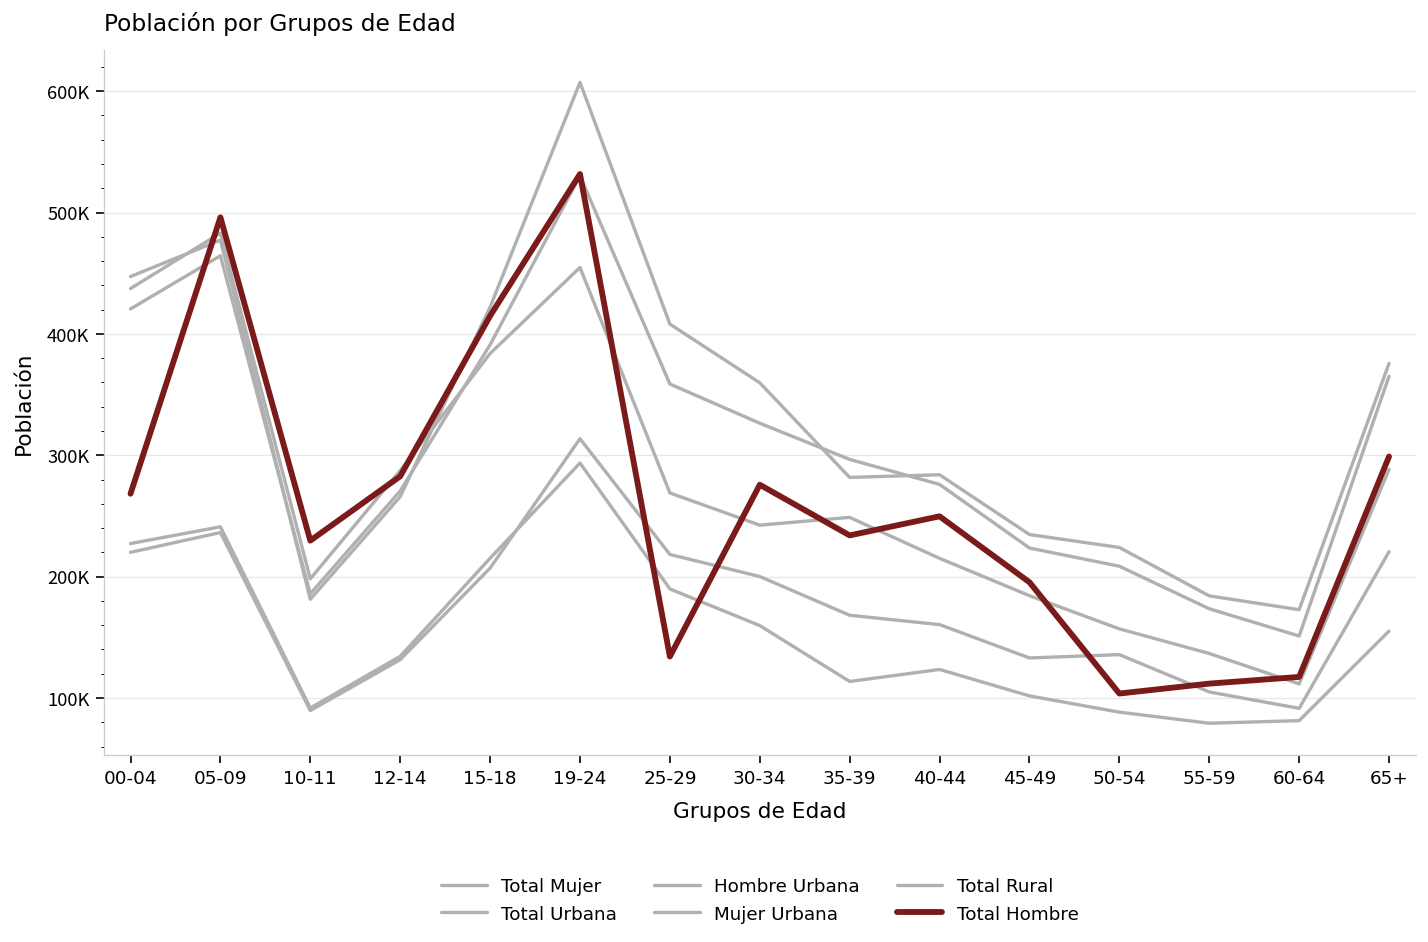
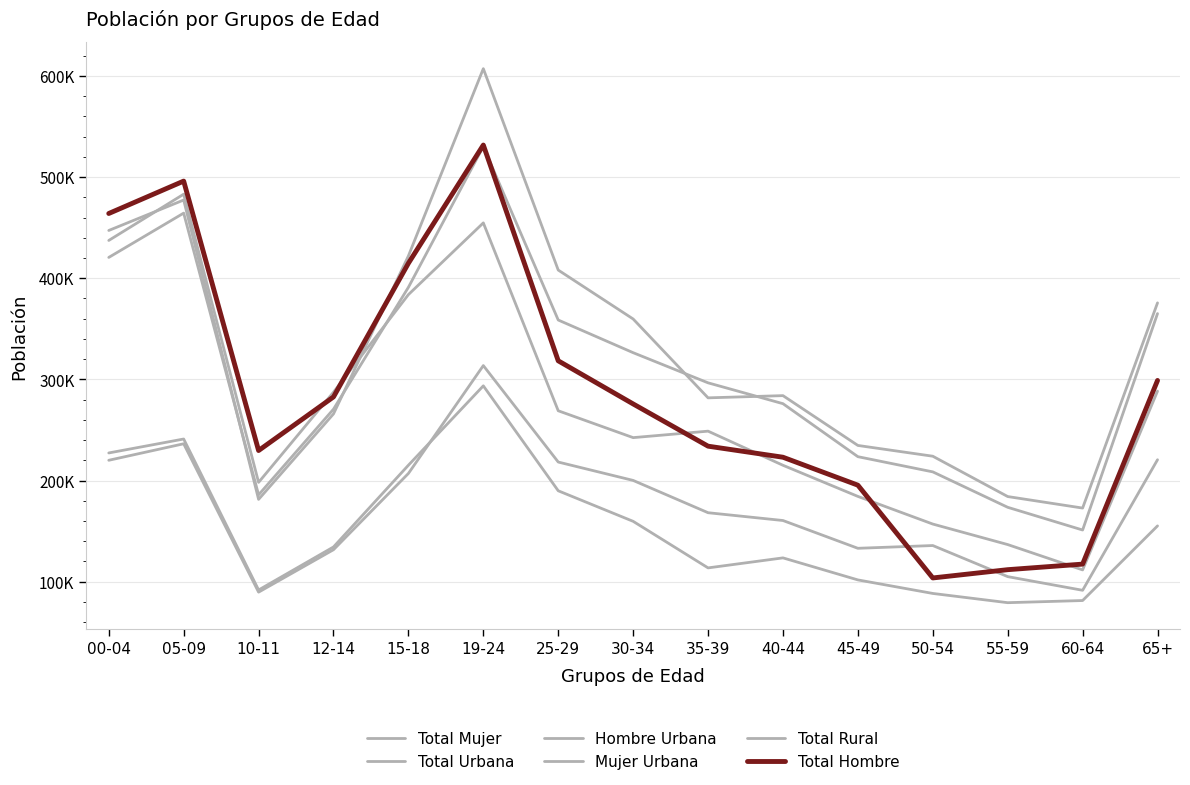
  {
    "Total Hombre": {
-     "00-04": 268000,
+     "00-04": 464000,
      "05-09": 496000,
      "10-11": 230000,
      "12-14": 283000,
      "15-18": 415000,
-     "25-29": 134000,
+     "25-29": 318000,
      "30-34": 276000,
      "35-39": 234000,
-     "40-44": 250000,
+     "40-44": 223000,
      "45-49": 195000,
      "50-54": 104000,
      "55-59": 112000,
      "60-64": 117000,
      "65+": 299000
    }
  }
